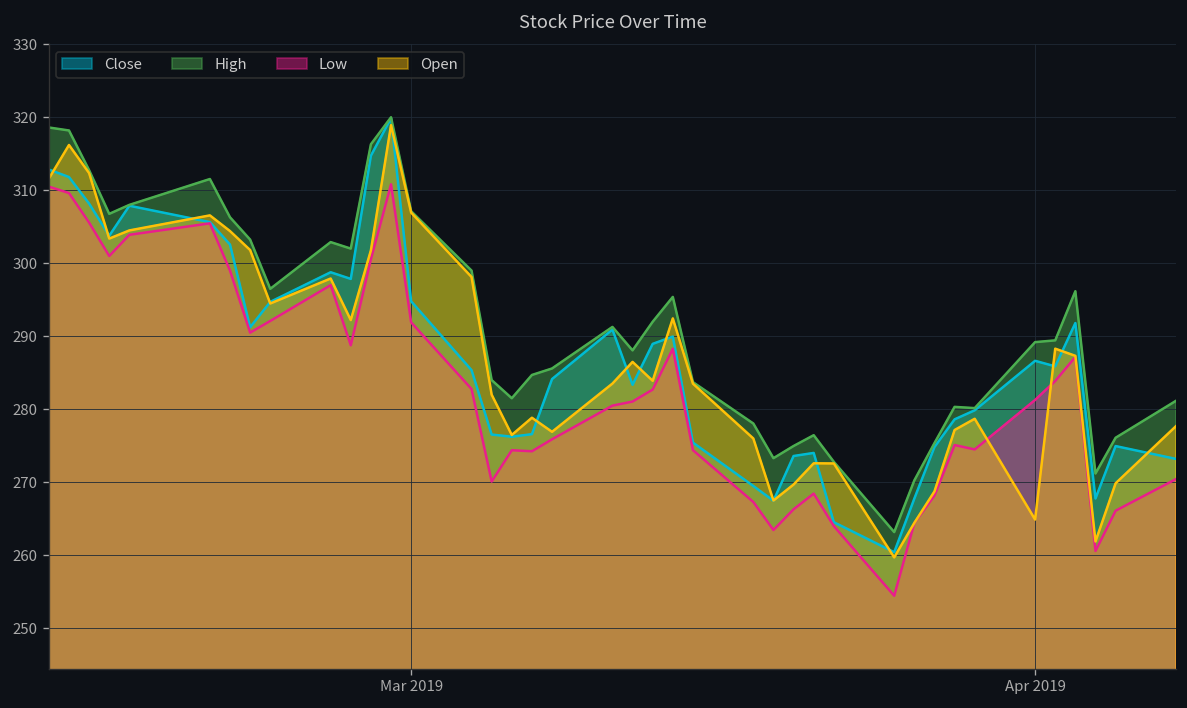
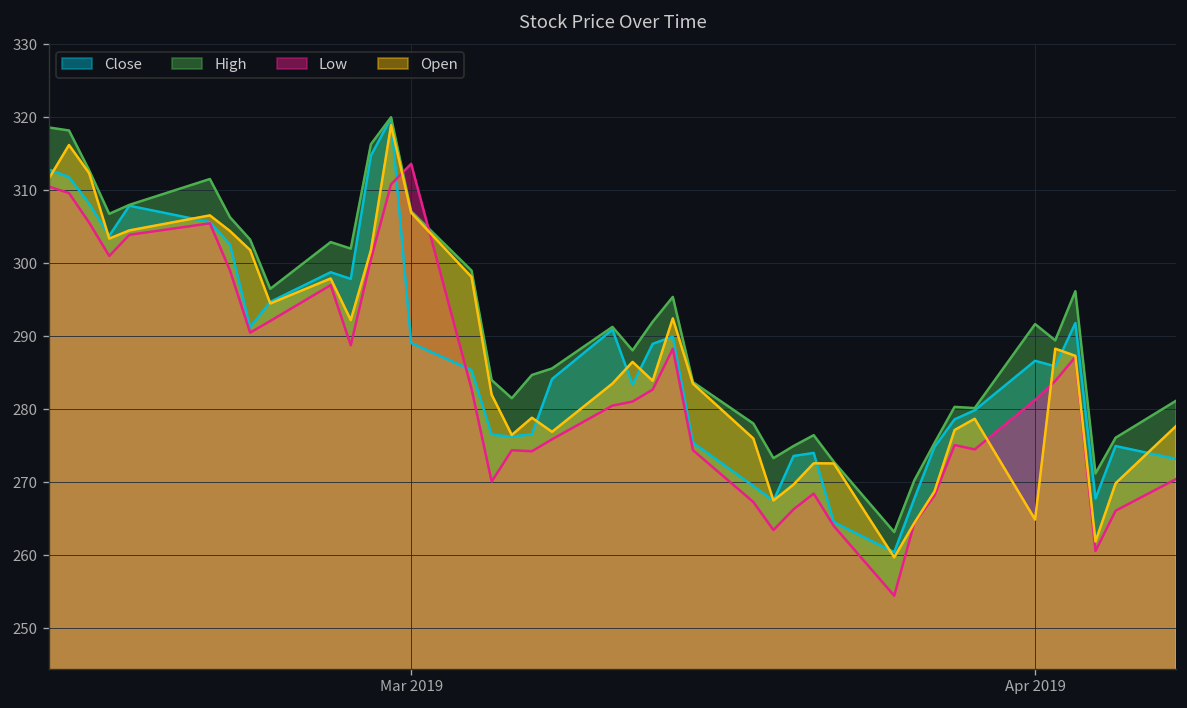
  {
    "Close": {
-     "Mar 2019": 295,
+     "Mar 2019": 289,
      "Apr 2019": 287
    },
    "High": {
-     "Apr 2019": 289
+     "Apr 2019": 292
    },
    "Low": {
-     "Mar 2019": 292,
+     "Mar 2019": 314,
      "Apr 2019": 281
    },
    "Open": {
      "Apr 2019": 265
    }
  }
